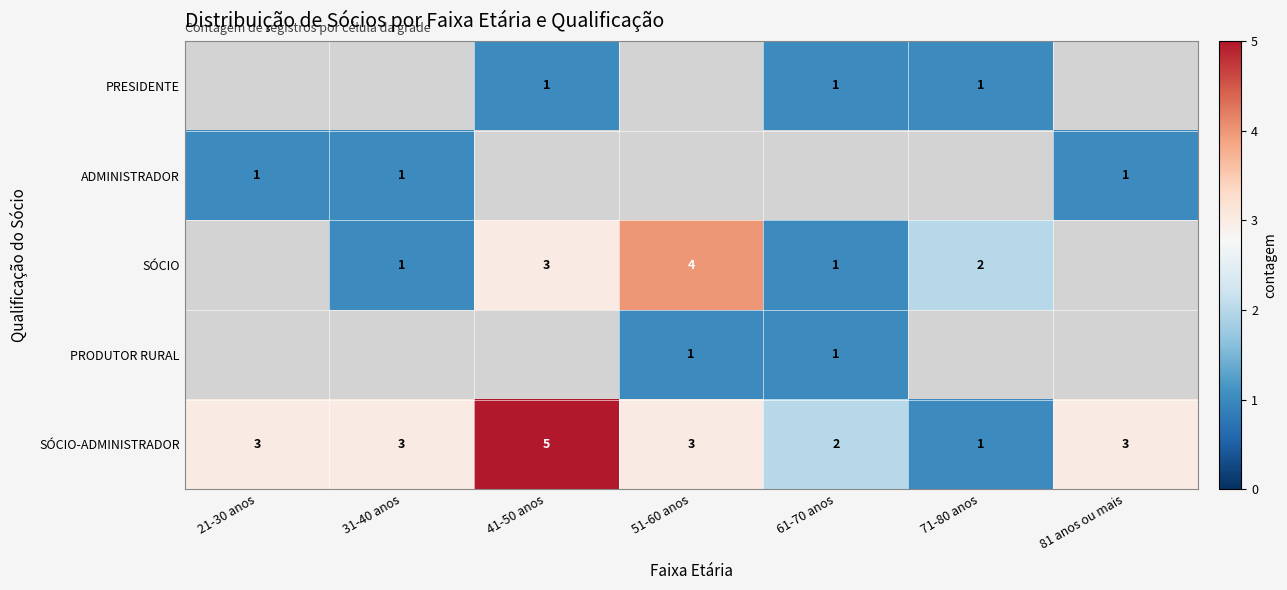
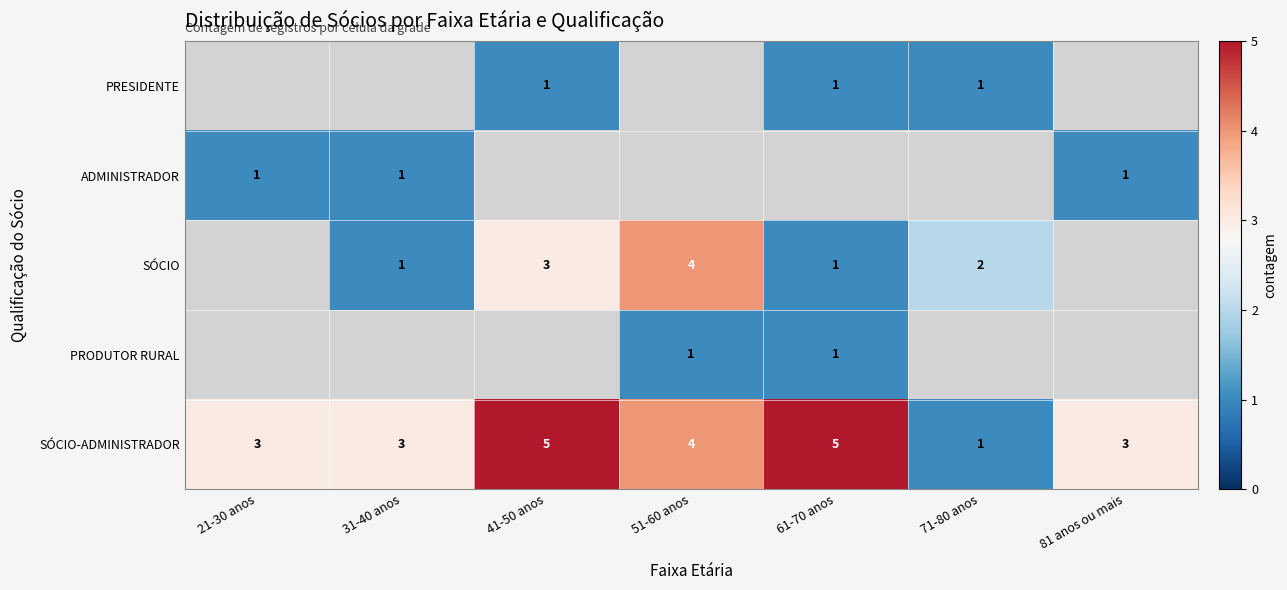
  {
    "PRESIDENTE": {
      "41-50 anos": 1,
      "61-70 anos": 1,
      "71-80 anos": 1
    },
    "ADMINISTRADOR": {
      "21-30 anos": 1,
      "31-40 anos": 1,
      "81 anos ou mais": 1
    },
    "SÓCIO": {
      "31-40 anos": 1,
      "41-50 anos": 3,
      "51-60 anos": 4,
      "61-70 anos": 1,
      "71-80 anos": 2
    },
    "PRODUTOR RURAL": {
      "51-60 anos": 1,
      "61-70 anos": 1
    },
    "SÓCIO-ADMINISTRADOR": {
      "21-30 anos": 3,
      "31-40 anos": 3,
      "41-50 anos": 5,
-     "51-60 anos": 3,
-     "61-70 anos": 2,
+     "51-60 anos": 4,
+     "61-70 anos": 5,
      "71-80 anos": 1,
      "81 anos ou mais": 3
    }
  }
